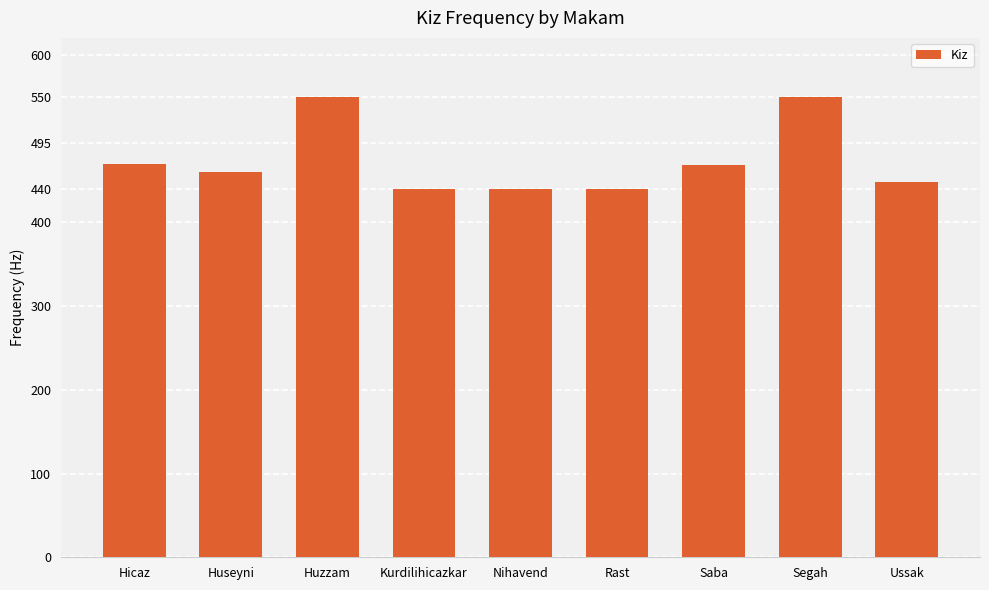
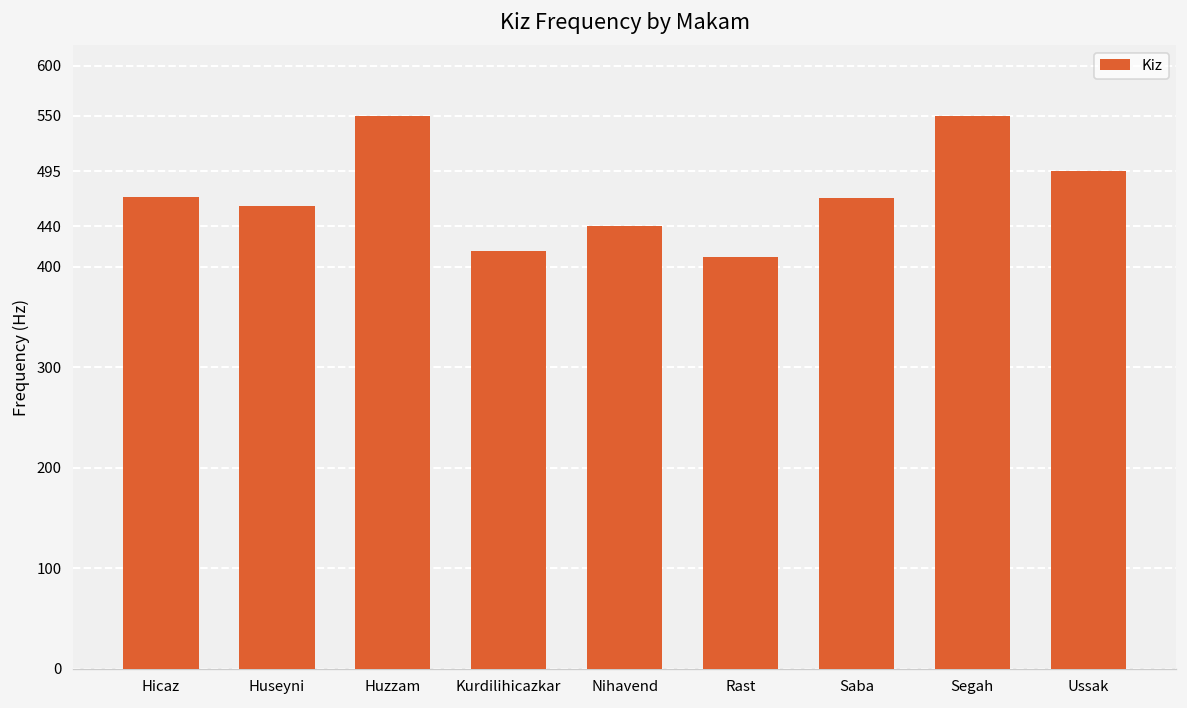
  {
    "Hicaz": 470,
    "Huseyni": 460,
    "Huzzam": 550,
-   "Kurdilihicazkar": 440,
+   "Kurdilihicazkar": 420,
    "Nihavend": 440,
-   "Rast": 440,
+   "Rast": 410,
    "Saba": 470,
    "Segah": 550,
-   "Ussak": 450
+   "Ussak": 500
  }
